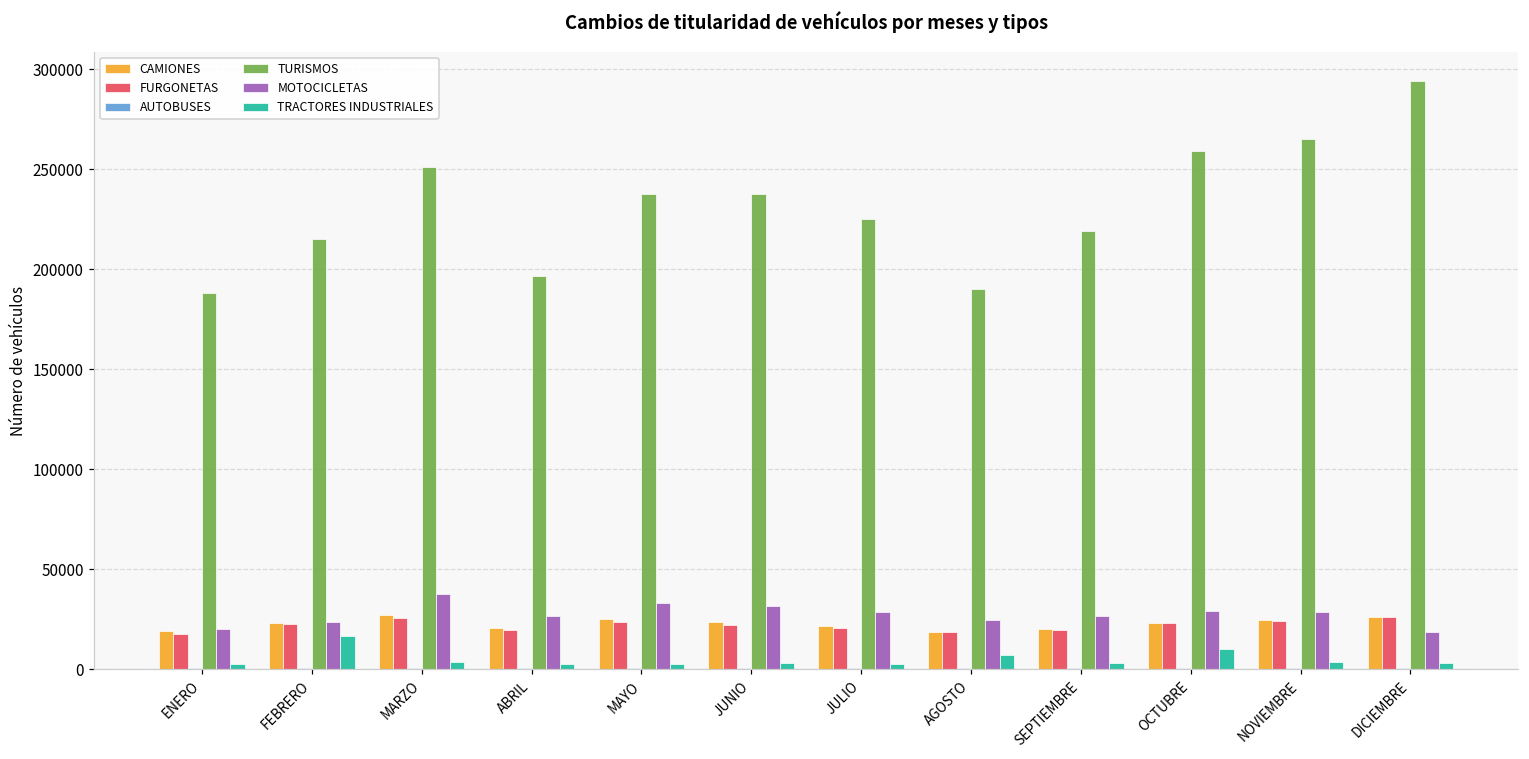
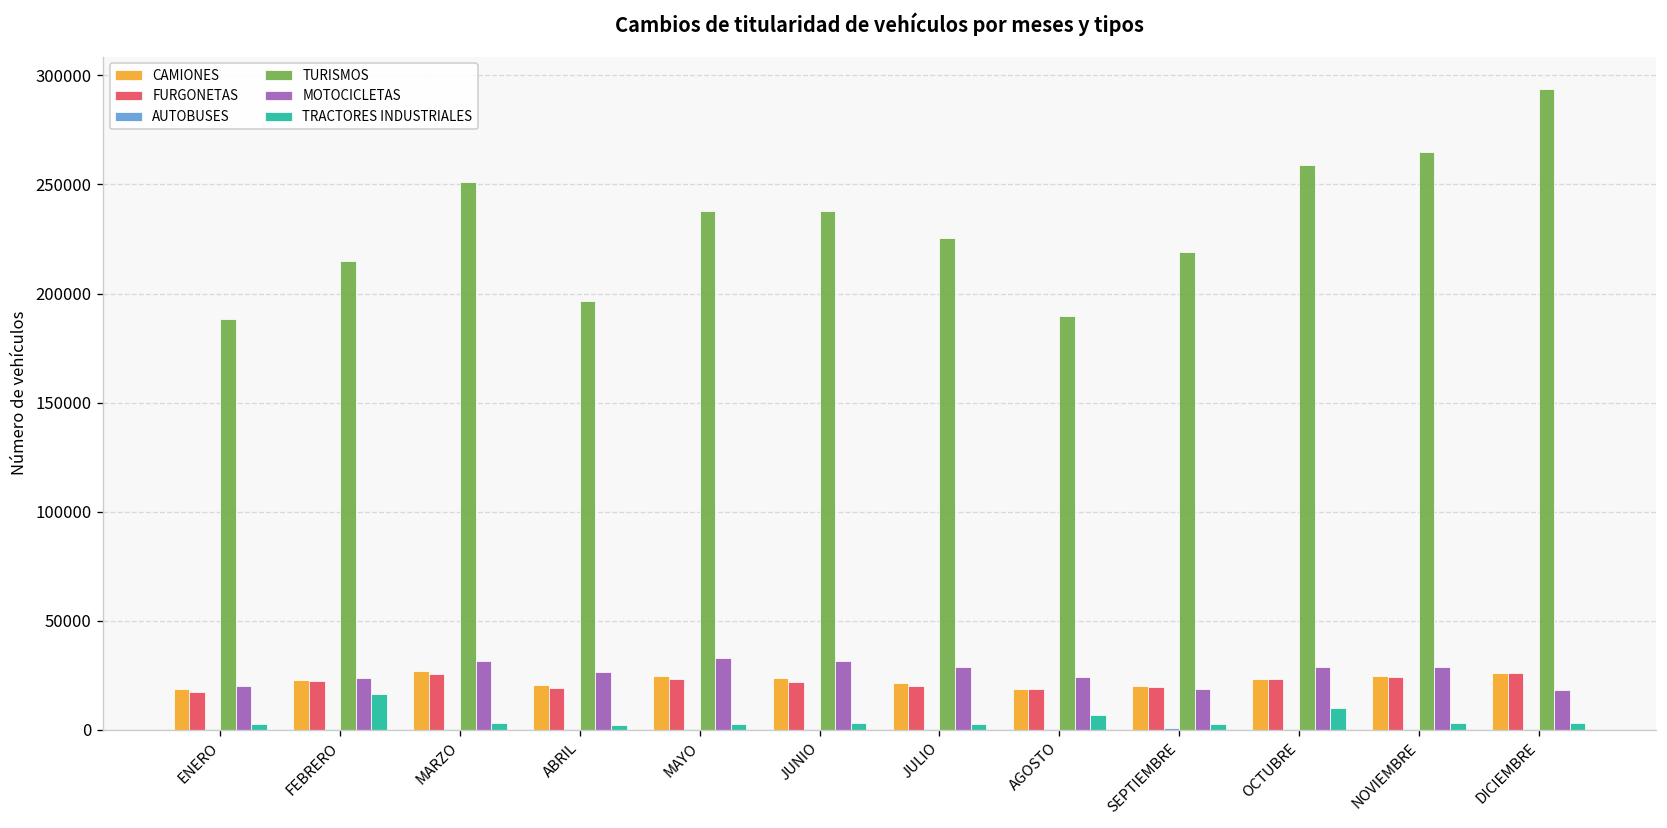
  {
    "CAMIONES": {
      "ENERO": 19000,
      "FEBRERO": 23000,
      "MARZO": 27000,
      "ABRIL": 20000,
      "MAYO": 25000,
      "JUNIO": 24000,
      "JULIO": 21000,
      "AGOSTO": 19000,
      "SEPTIEMBRE": 20000,
      "OCTUBRE": 23000,
      "NOVIEMBRE": 25000,
      "DICIEMBRE": 26000
    },
    "FURGONETAS": {
      "ENERO": 18000,
      "FEBRERO": 22000,
      "MARZO": 26000,
      "ABRIL": 19000,
      "MAYO": 23000,
      "JUNIO": 22000,
      "JULIO": 20000,
      "AGOSTO": 19000,
      "SEPTIEMBRE": 20000,
      "OCTUBRE": 23000,
      "NOVIEMBRE": 24000,
      "DICIEMBRE": 26000
    },
    "TURISMOS": {
      "ENERO": 188000,
      "FEBRERO": 215000,
      "MARZO": 251000,
      "ABRIL": 197000,
      "MAYO": 238000,
      "JUNIO": 238000,
      "JULIO": 225000,
      "AGOSTO": 190000,
      "SEPTIEMBRE": 219000,
      "OCTUBRE": 259000,
      "NOVIEMBRE": 265000,
      "DICIEMBRE": 294000
    },
    "MOTOCICLETAS": {
      "ENERO": 20000,
      "FEBRERO": 24000,
-     "MARZO": 38000,
+     "MARZO": 31000,
      "ABRIL": 26000,
      "MAYO": 33000,
      "JUNIO": 32000,
      "JULIO": 29000,
      "AGOSTO": 24000,
-     "SEPTIEMBRE": 26000,
+     "SEPTIEMBRE": 19000,
      "OCTUBRE": 29000,
      "NOVIEMBRE": 29000,
      "DICIEMBRE": 18000
    },
    "TRACTORES INDUSTRIALES": {
      "ENERO": 3000,
      "FEBRERO": 16000,
      "MARZO": 3000,
      "ABRIL": 2000,
      "MAYO": 3000,
      "JUNIO": 3000,
      "JULIO": 3000,
      "AGOSTO": 7000,
      "SEPTIEMBRE": 3000,
      "OCTUBRE": 10000,
      "NOVIEMBRE": 3000,
      "DICIEMBRE": 3000
    }
  }
